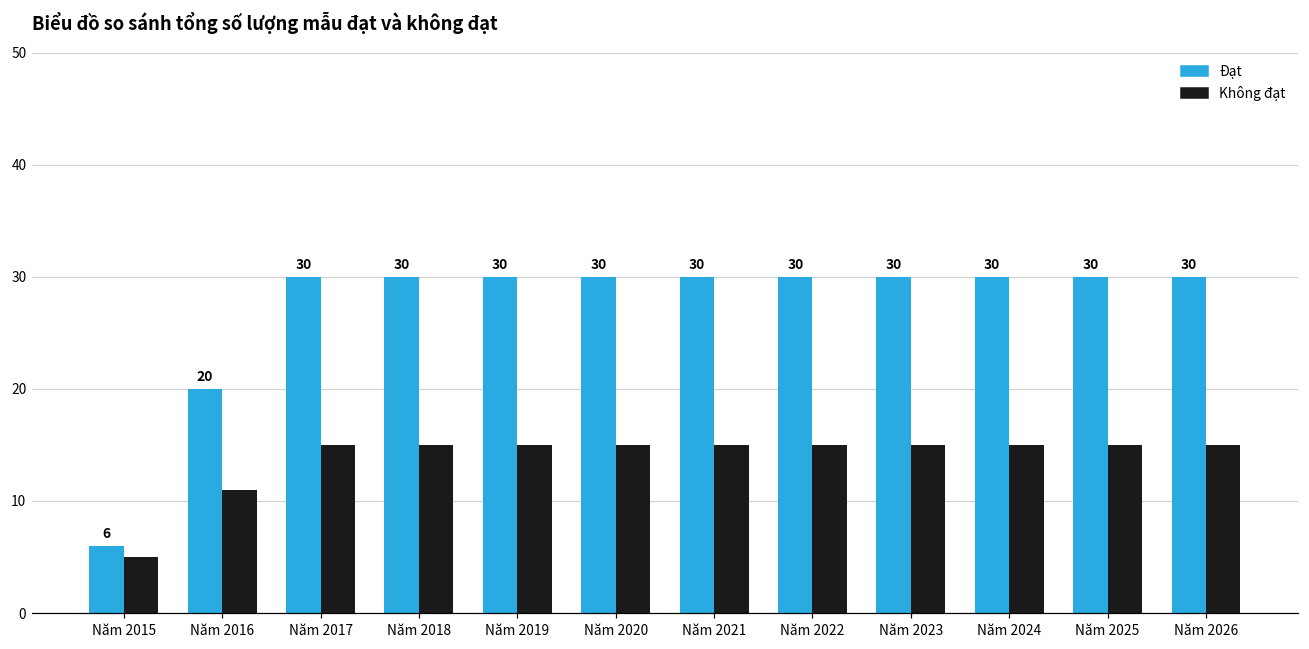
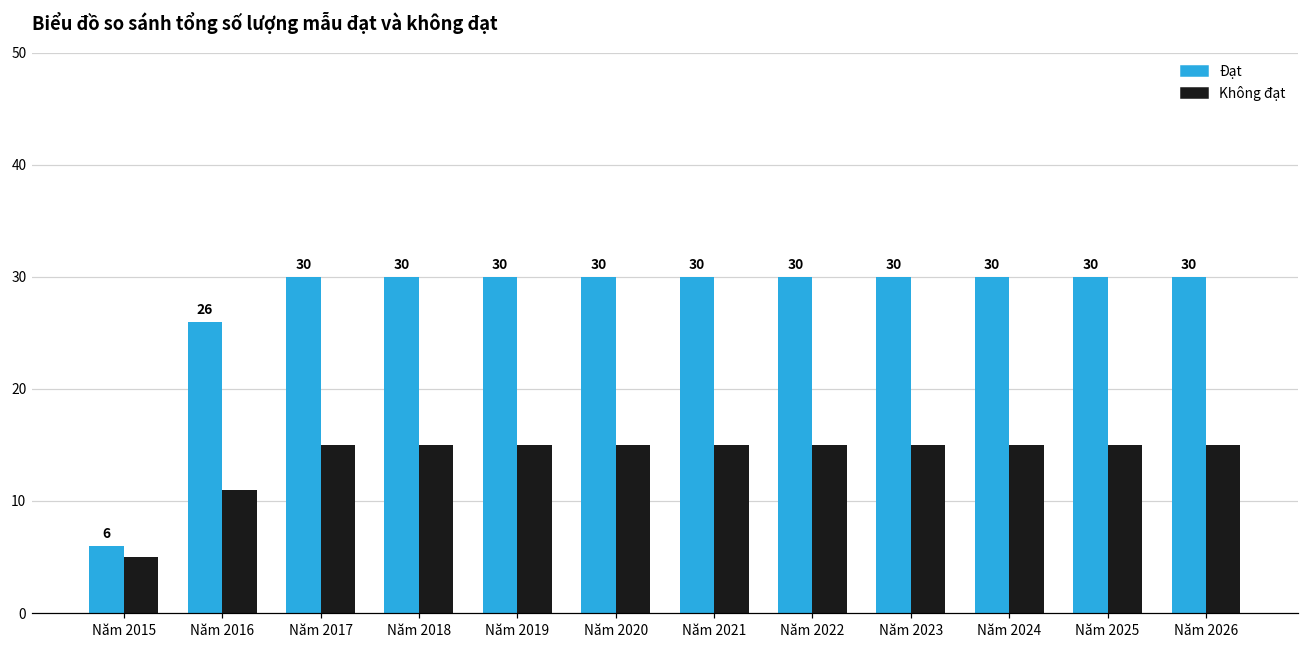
  {
    "Đạt": {
      "Năm 2015": 6,
-     "Năm 2016": 20,
+     "Năm 2016": 26,
      "Năm 2017": 30,
      "Năm 2018": 30,
      "Năm 2019": 30,
      "Năm 2020": 30,
      "Năm 2021": 30,
      "Năm 2022": 30,
      "Năm 2023": 30,
      "Năm 2024": 30,
      "Năm 2025": 30,
      "Năm 2026": 30
    },
    "Không đạt": {
      "Năm 2015": 5.0,
      "Năm 2016": 11.0,
      "Năm 2017": 15.0,
      "Năm 2018": 15.0,
      "Năm 2019": 15.0,
      "Năm 2020": 15.0,
      "Năm 2021": 15.0,
      "Năm 2022": 15.0,
      "Năm 2023": 15.0,
      "Năm 2024": 15.0,
      "Năm 2025": 15.0,
      "Năm 2026": 15.0
    }
  }
